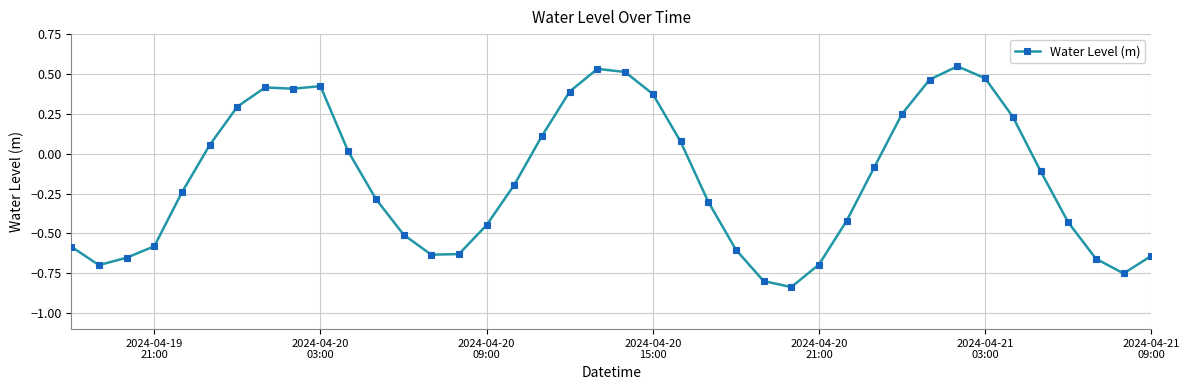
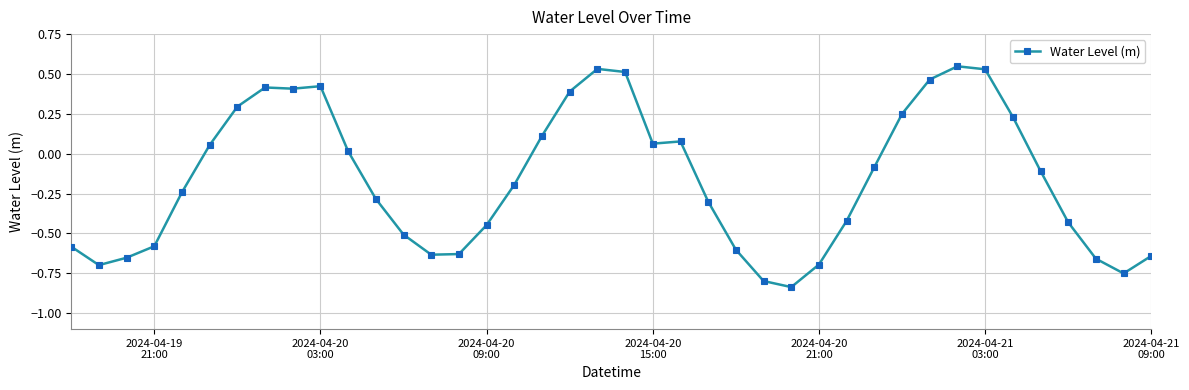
  {
    "2024-04-19 21:00": -0.58,
    "2024-04-20 03:00": 0.42,
    "2024-04-20 09:00": -0.45,
-   "2024-04-20 15:00": 0.37,
+   "2024-04-20 15:00": 0.06,
    "2024-04-20 21:00": -0.69,
-   "2024-04-21 03:00": 0.47,
+   "2024-04-21 03:00": 0.53,
    "2024-04-21 09:00": -0.64
  }
